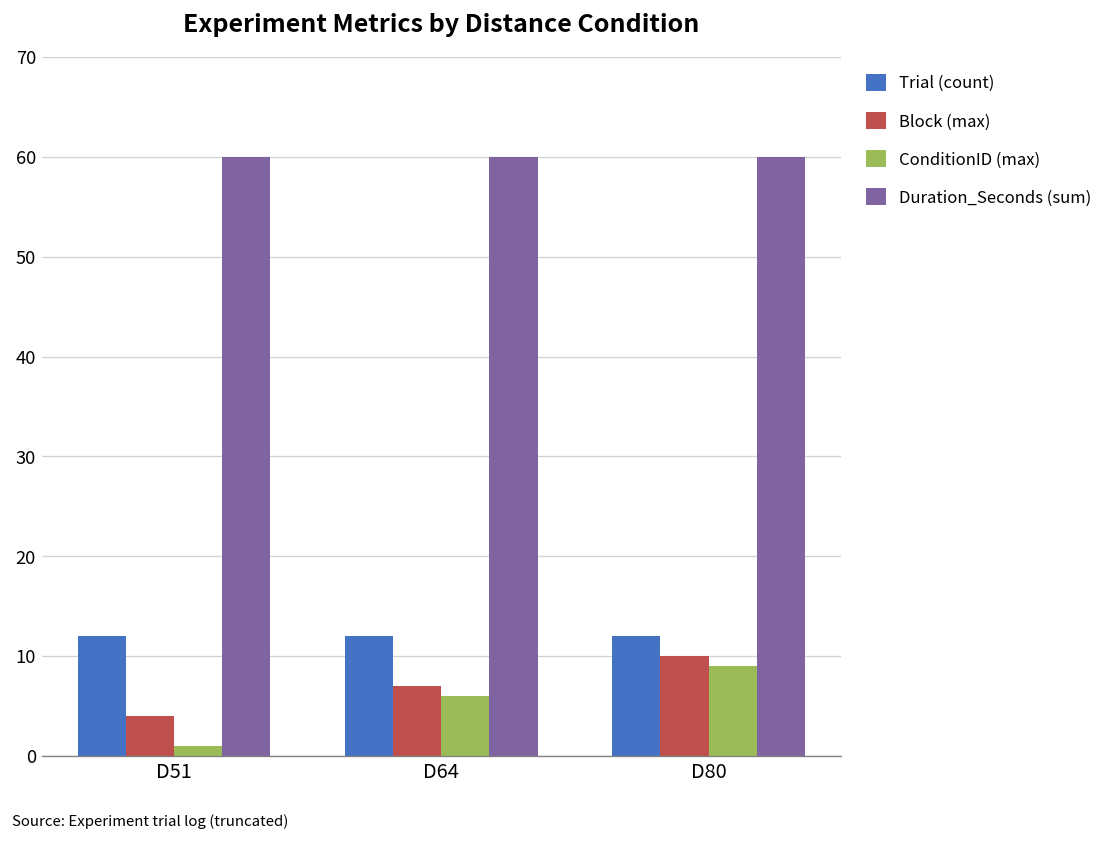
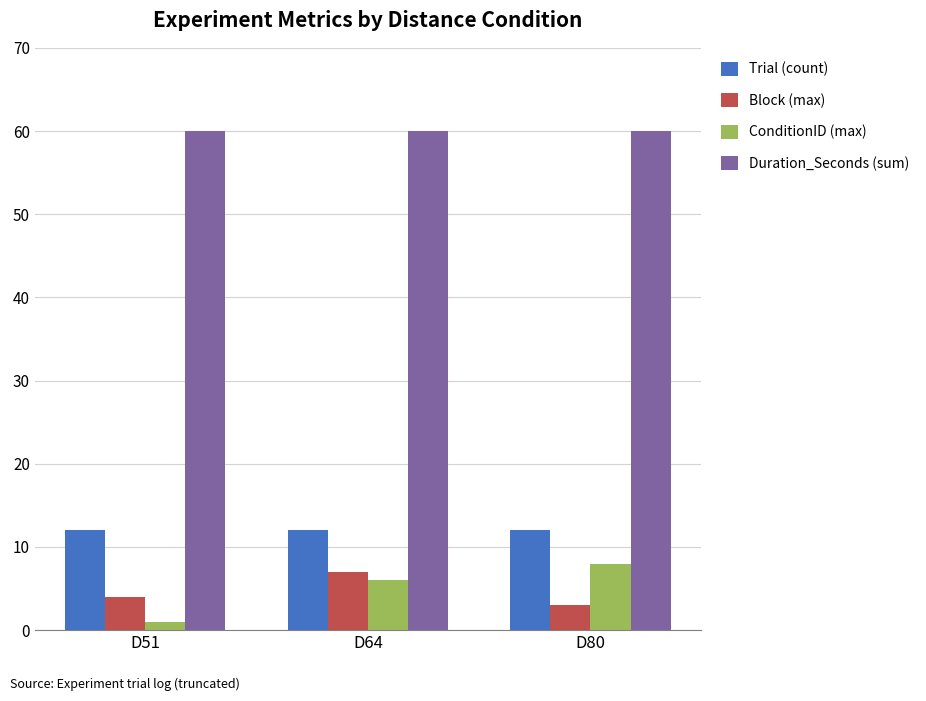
  {
    "Trial (count)": {
      "D51": 12,
      "D64": 12,
      "D80": 12
    },
    "Block (max)": {
      "D51": 4,
      "D64": 7,
-     "D80": 10
+     "D80": 3
    },
    "ConditionID (max)": {
      "D51": 1,
      "D64": 6,
-     "D80": 9
+     "D80": 8
    },
    "Duration_Seconds (sum)": {
      "D51": 60,
      "D64": 60,
      "D80": 60
    }
  }
